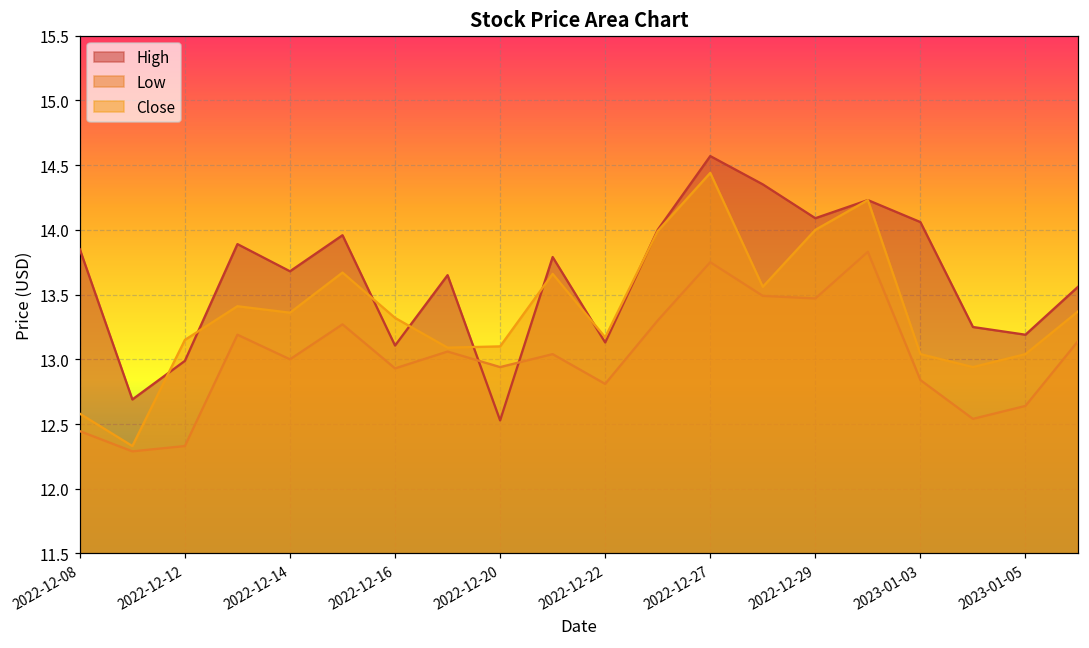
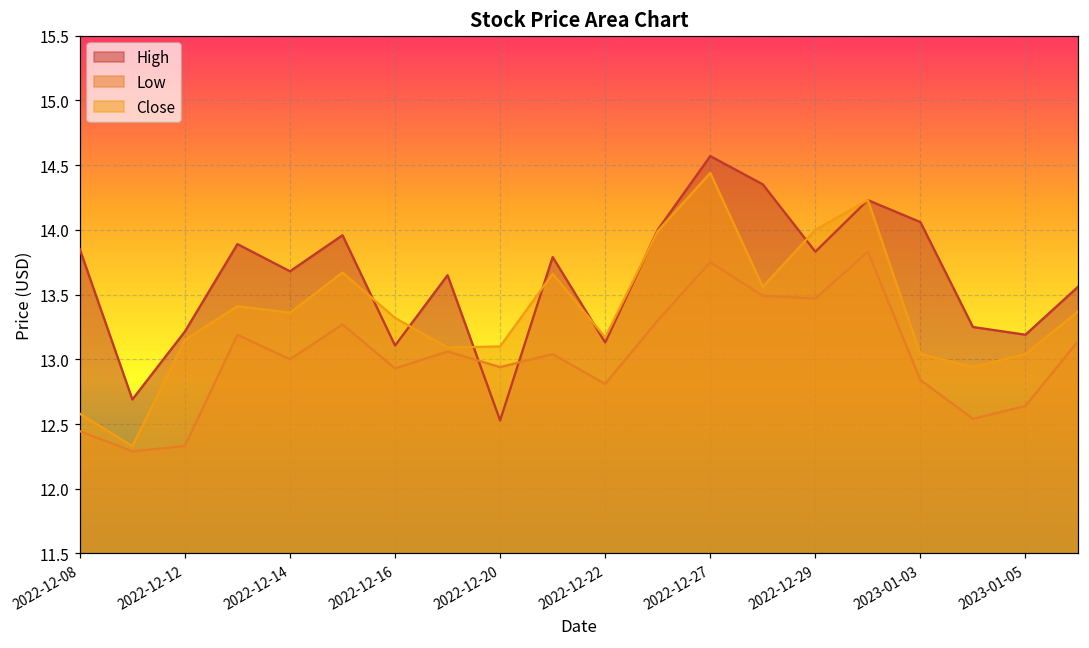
  {
    "High": {
      "2022-12-08": 13.85,
-     "2022-12-12": 12.99,
+     "2022-12-12": 13.22,
      "2022-12-14": 13.68,
      "2022-12-16": 13.11,
      "2022-12-20": 12.53,
      "2022-12-22": 13.13,
      "2022-12-27": 14.57,
-     "2022-12-29": 14.09,
+     "2022-12-29": 13.83,
      "2023-01-03": 14.06,
      "2023-01-05": 13.19
    }
  }
